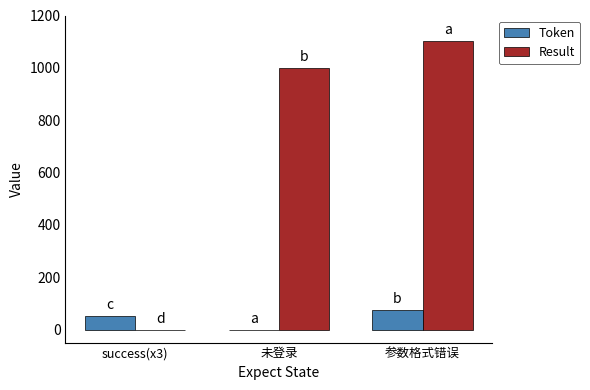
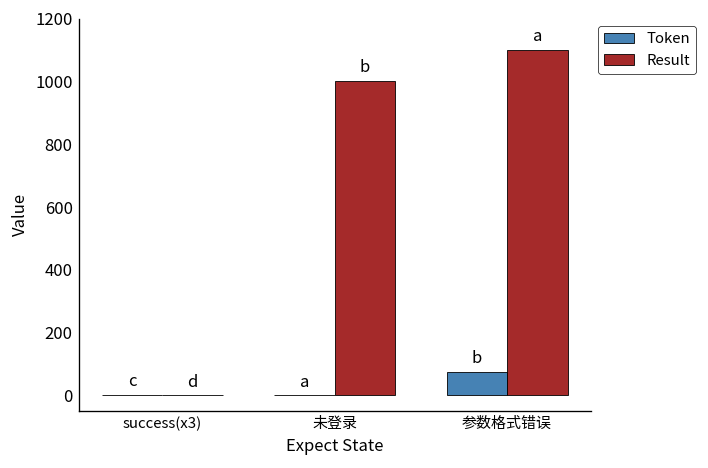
  {
    "Token": {
-     "success(x3)": 50,
+     "success(x3)": 0,
      "未登录": 0,
      "参数格式错误": 70
    },
    "Result": {
      "success(x3)": 0,
      "未登录": 1000,
      "参数格式错误": 1100
    }
  }
